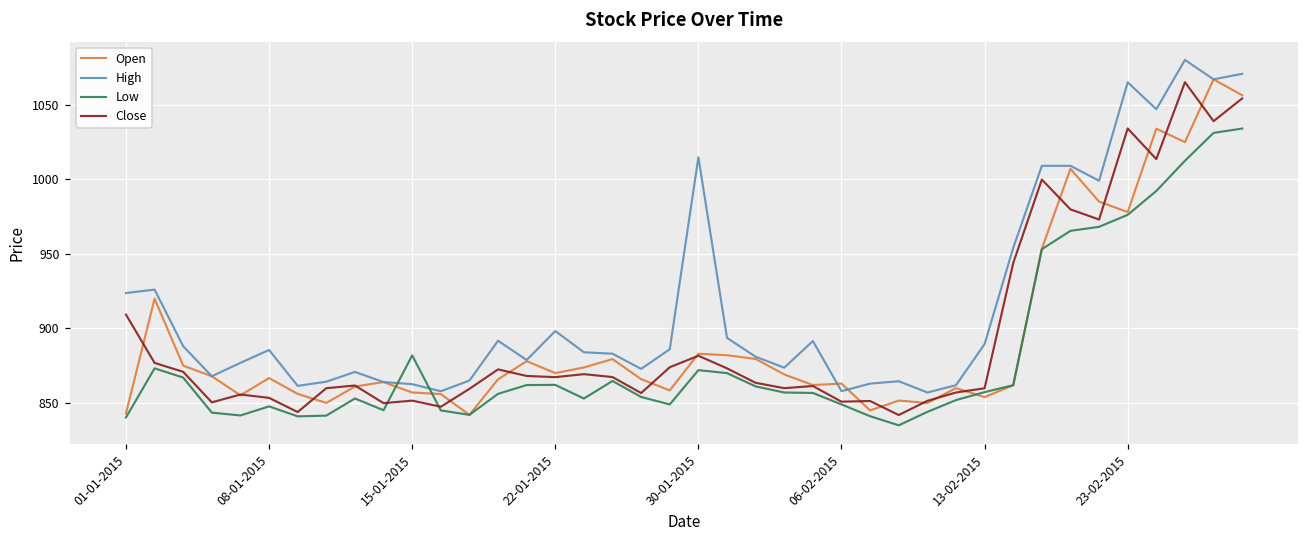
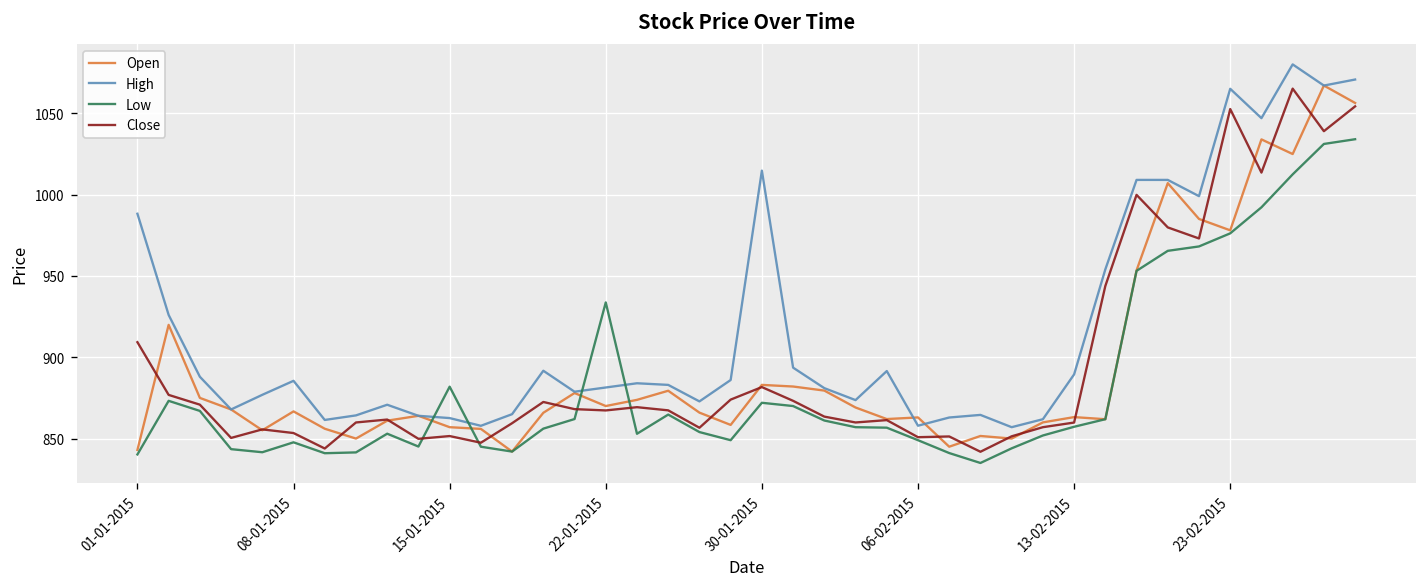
  {
    "Open": {
      "01-01-2015": 843,
      "08-01-2015": 867,
      "15-01-2015": 857,
      "22-01-2015": 870,
      "06-02-2015": 863,
-     "13-02-2015": 854
+     "13-02-2015": 863
    },
    "High": {
-     "01-01-2015": 924,
+     "01-01-2015": 988,
      "08-01-2015": 886,
      "15-01-2015": 863,
-     "22-01-2015": 898,
+     "22-01-2015": 881,
      "30-01-2015": 1015,
      "06-02-2015": 858,
      "13-02-2015": 889,
      "23-02-2015": 1065
    },
    "Low": {
      "01-01-2015": 840,
      "08-01-2015": 848,
      "15-01-2015": 882,
-     "22-01-2015": 862,
+     "22-01-2015": 934,
      "30-01-2015": 872,
      "13-02-2015": 857
    },
    "Close": {
      "01-01-2015": 909,
      "08-01-2015": 853,
      "15-01-2015": 852,
      "22-01-2015": 867,
      "13-02-2015": 860,
-     "23-02-2015": 1034
+     "23-02-2015": 1053
    }
  }
